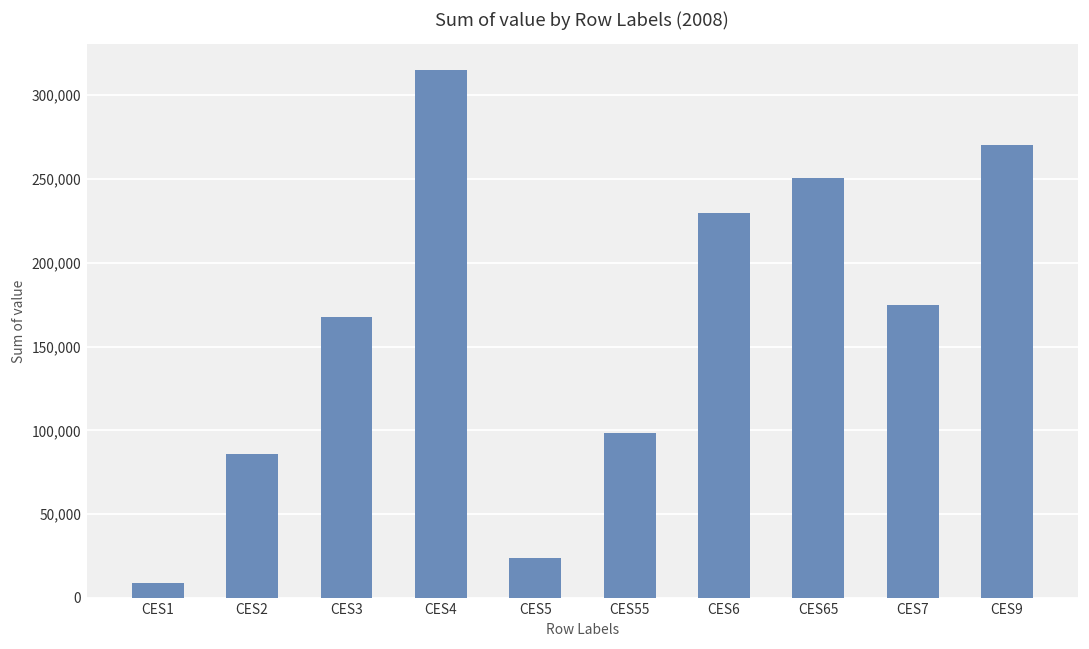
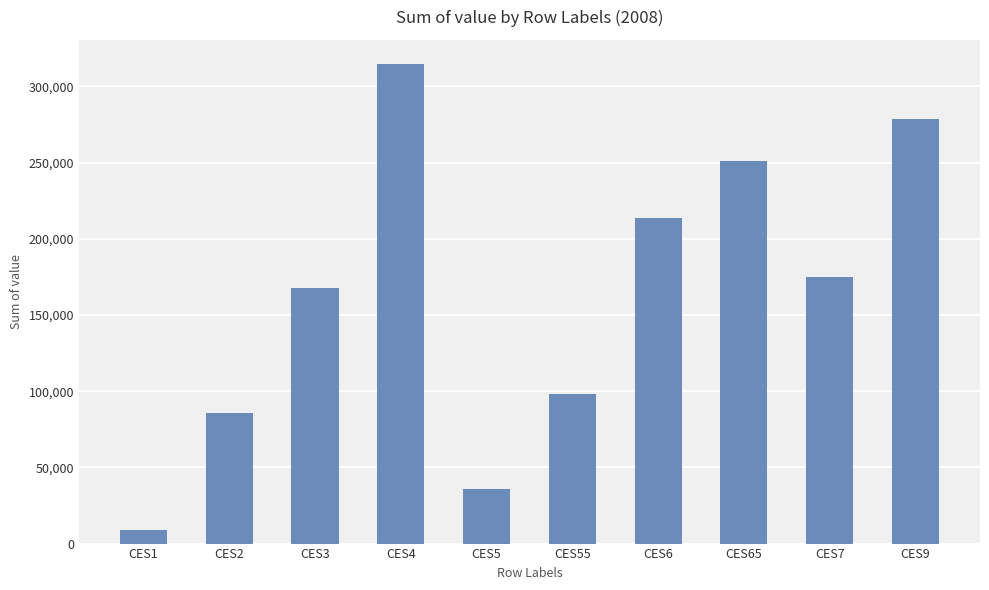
  {
    "CES1": "9,000",
    "CES2": "86,000",
    "CES3": "168,000",
    "CES4": "315,000",
-   "CES5": "24,000",
+   "CES5": "36,000",
    "CES55": "98,000",
-   "CES6": "230,000",
+   "CES6": "214,000",
    "CES65": "251,000",
    "CES7": "175,000",
-   "CES9": "270,000"
+   "CES9": "278,000"
  }
